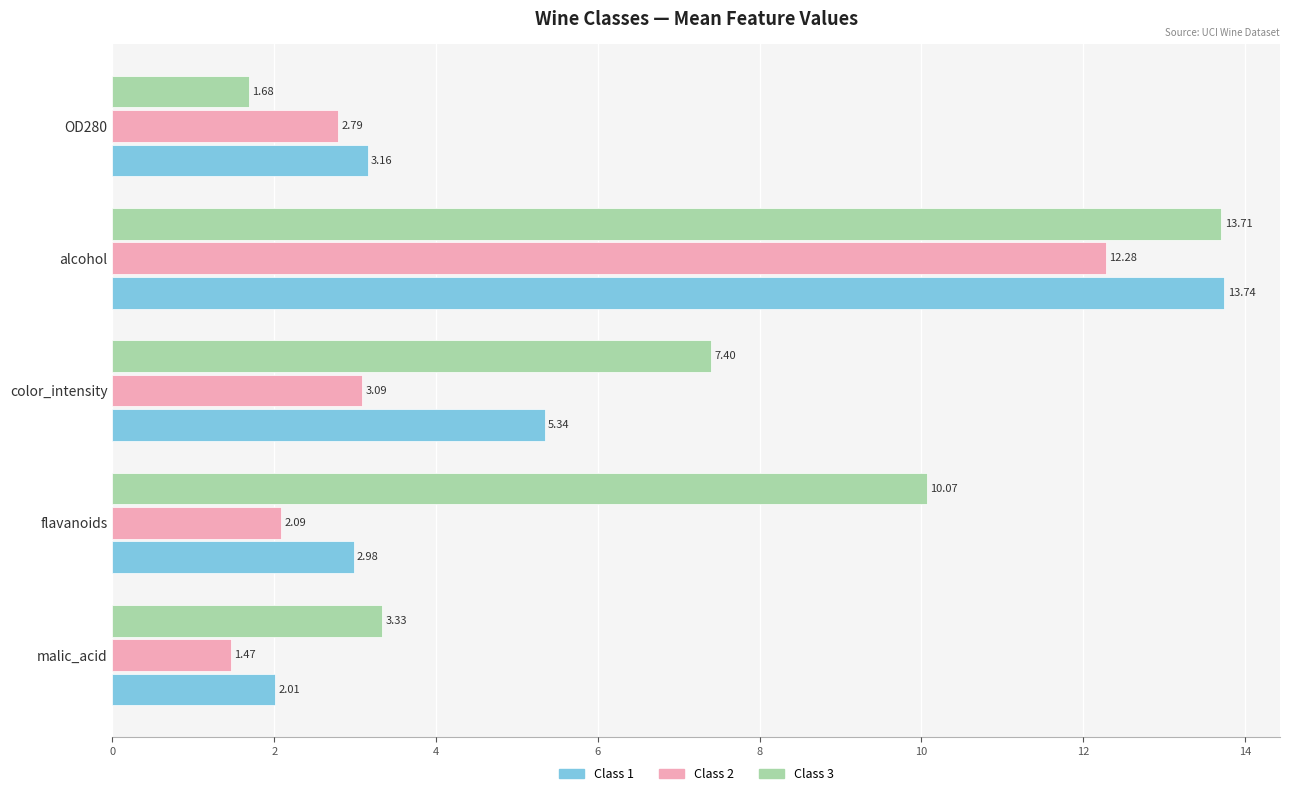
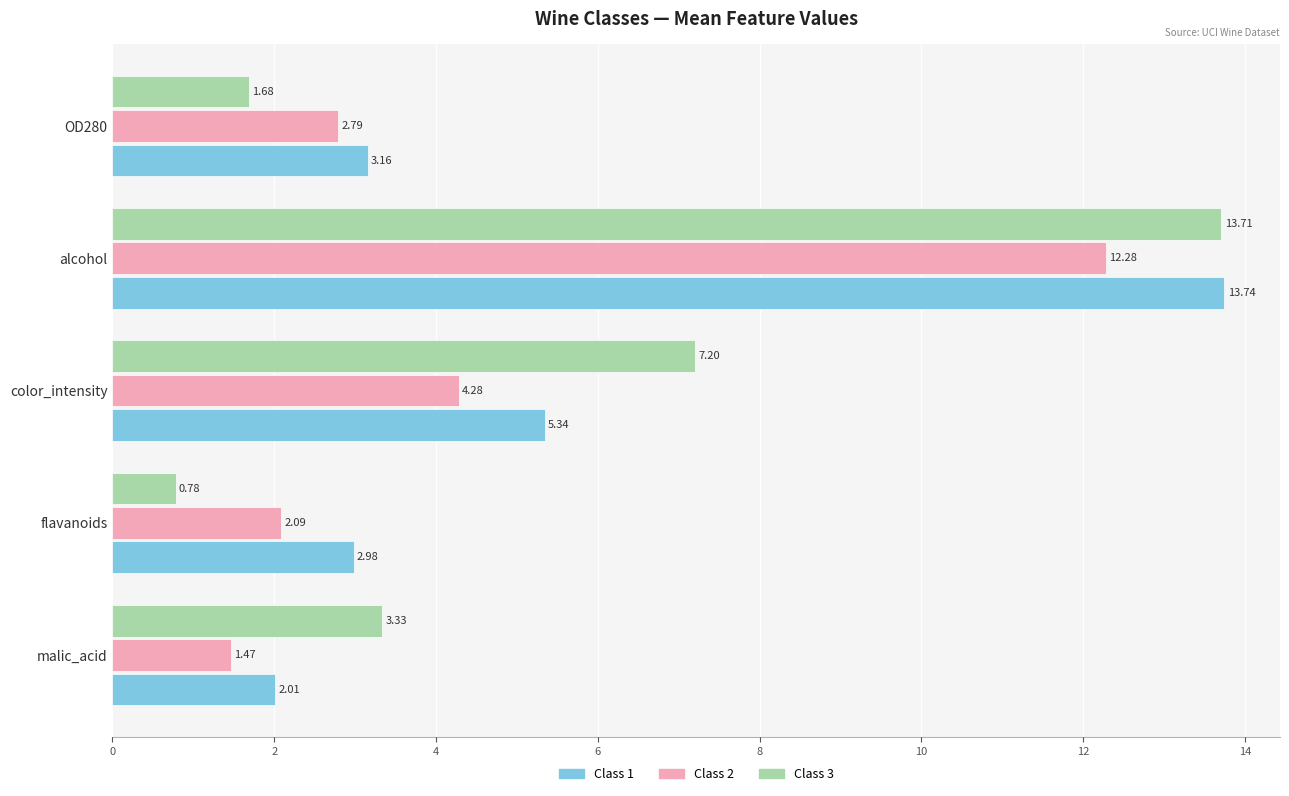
  {
    "Class 1": {
      "OD280": 3.16,
      "alcohol": 13.74,
      "color_intensity": 5.34,
      "flavanoids": 2.98,
      "malic_acid": 2.01
    },
    "Class 2": {
      "OD280": 2.79,
      "alcohol": 12.28,
-     "color_intensity": 3.09,
+     "color_intensity": 4.28,
      "flavanoids": 2.09,
      "malic_acid": 1.47
    },
    "Class 3": {
      "OD280": 1.68,
      "alcohol": 13.71,
-     "color_intensity": 7.40,
-     "flavanoids": 10.07,
+     "color_intensity": 7.20,
+     "flavanoids": 0.78,
      "malic_acid": 3.33
    }
  }
